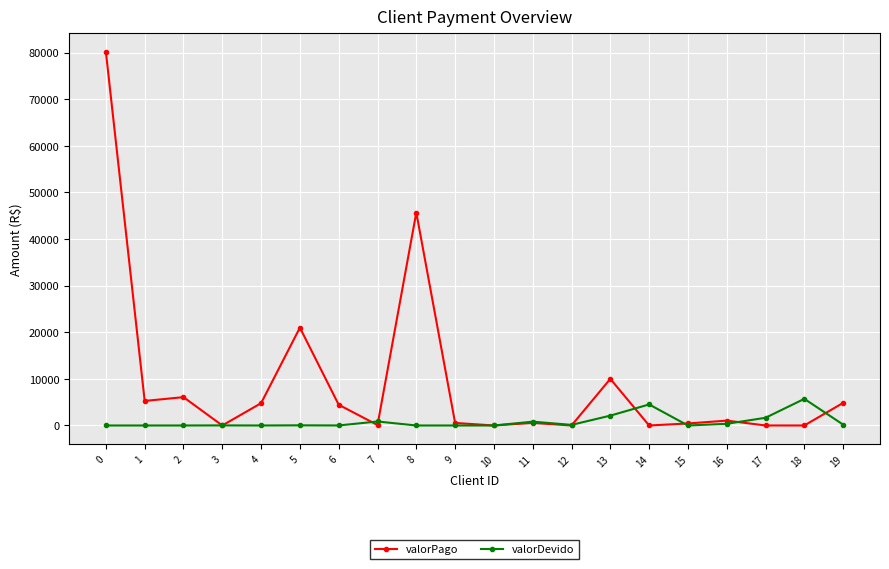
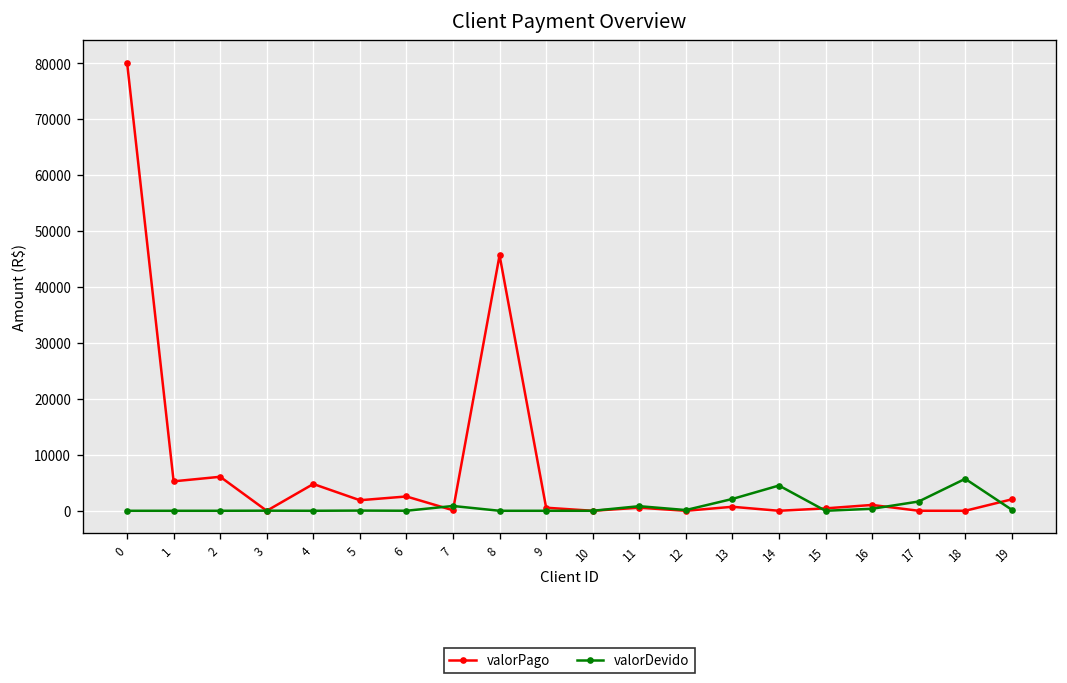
  {
    "valorPago": {
      "0": 80000,
      "1": 5000,
      "2": 6000,
      "4": 5000,
-     "5": 21000,
-     "6": 4000,
+     "5": 2000,
+     "6": 3000,
      "7": 0,
      "8": 46000,
-     "13": 10000,
+     "13": 1000,
      "14": 0,
      "16": 1000,
      "17": 0,
      "18": 0,
-     "19": 5000
+     "19": 2000
    },
    "valorDevido": {
      "0": 0,
      "1": 0,
      "2": 0,
      "4": 0,
      "5": 0,
      "6": 0,
      "7": 1000,
      "8": 0,
      "13": 2000,
      "14": 5000,
      "16": 0,
      "17": 2000,
      "18": 6000,
      "19": 0
    }
  }
